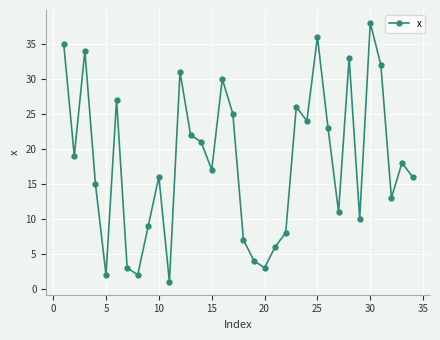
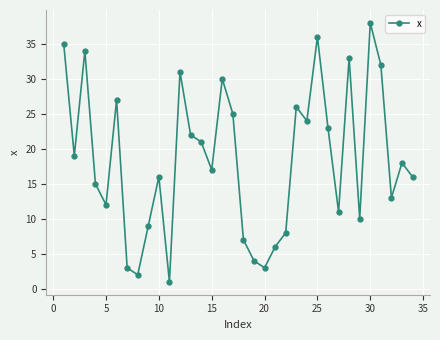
  {
-   "5": 2,
+   "5": 12,
    "10": 16,
    "15": 17,
    "20": 3,
    "25": 36,
    "30": 38
  }
